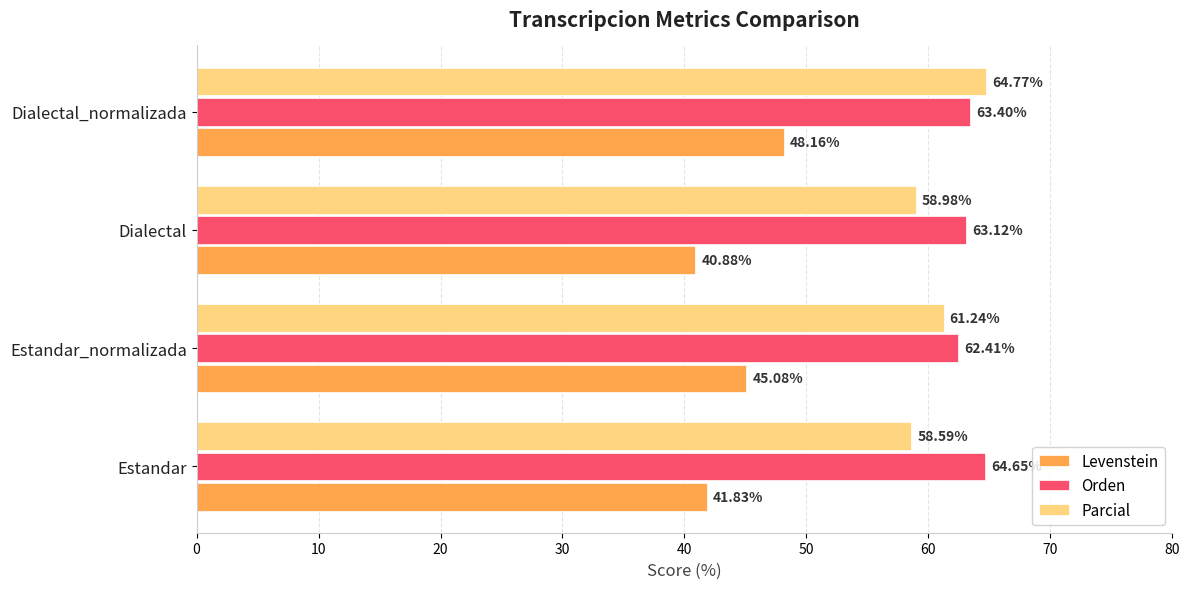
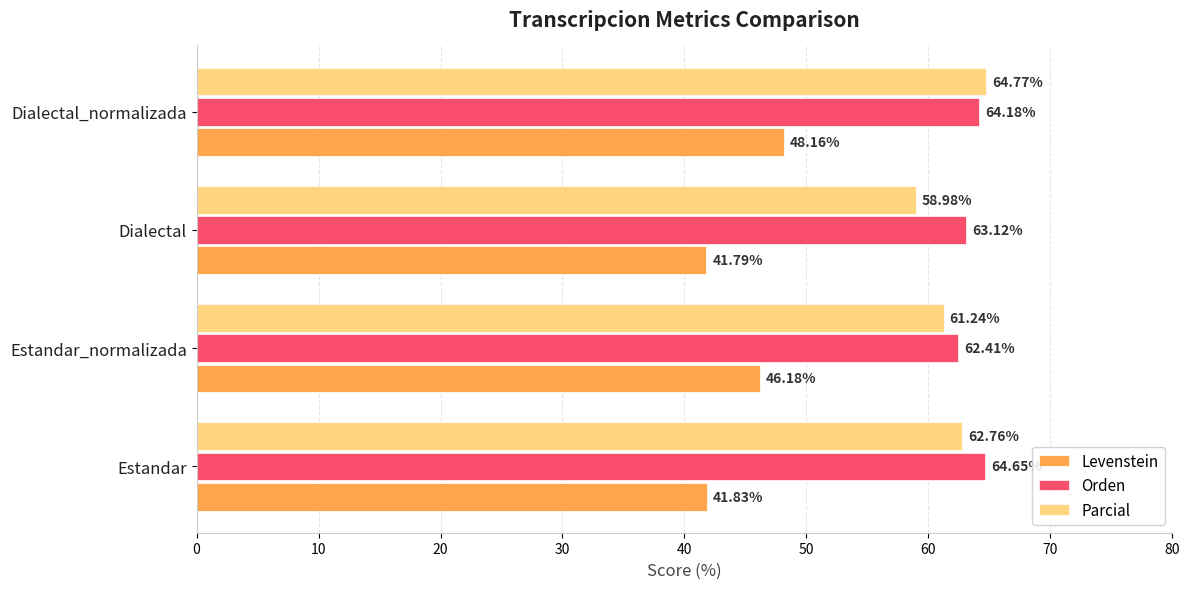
  {
    "Levenstein": {
      "Dialectal_normalizada": "48.16%",
-     "Dialectal": "40.88%",
-     "Estandar_normalizada": "45.08%",
+     "Dialectal": "41.79%",
+     "Estandar_normalizada": "46.18%",
      "Estandar": "41.83%"
    },
    "Orden": {
-     "Dialectal_normalizada": "63.40%",
+     "Dialectal_normalizada": "64.18%",
      "Dialectal": "63.12%",
      "Estandar_normalizada": "62.41%"
    },
    "Parcial": {
      "Dialectal_normalizada": "64.77%",
      "Dialectal": "58.98%",
      "Estandar_normalizada": "61.24%",
-     "Estandar": "58.59%"
+     "Estandar": "62.76%"
    }
  }
